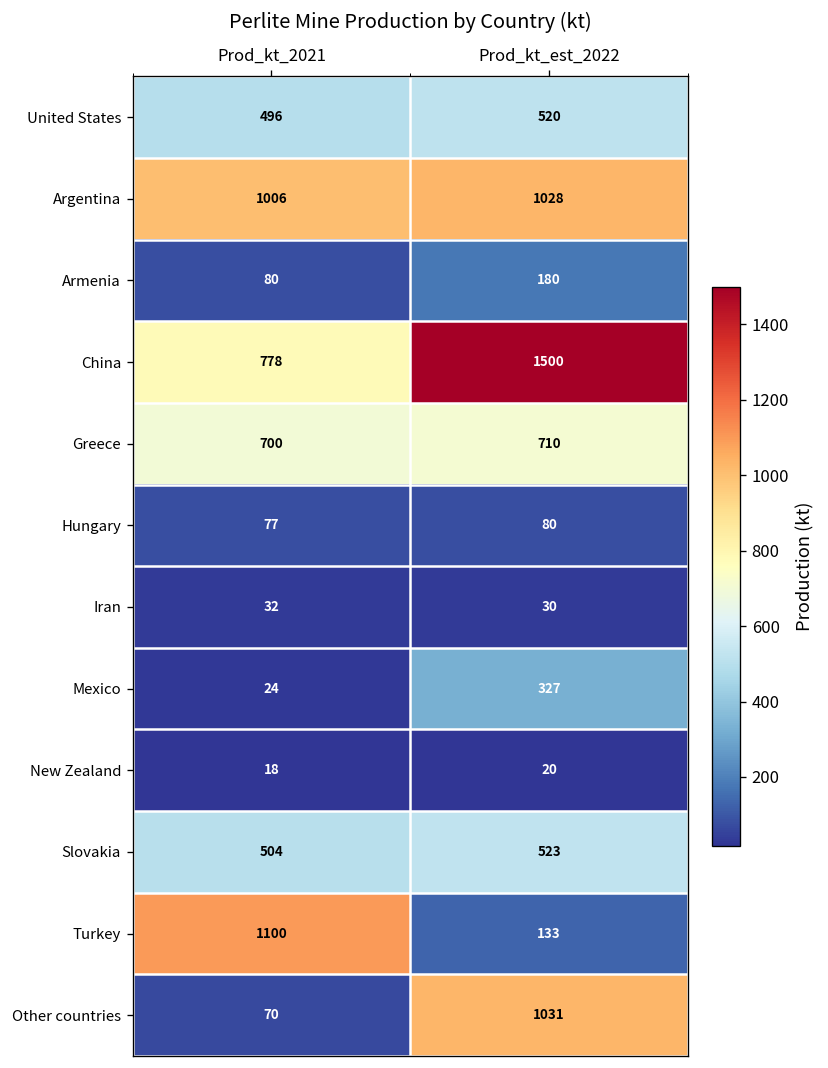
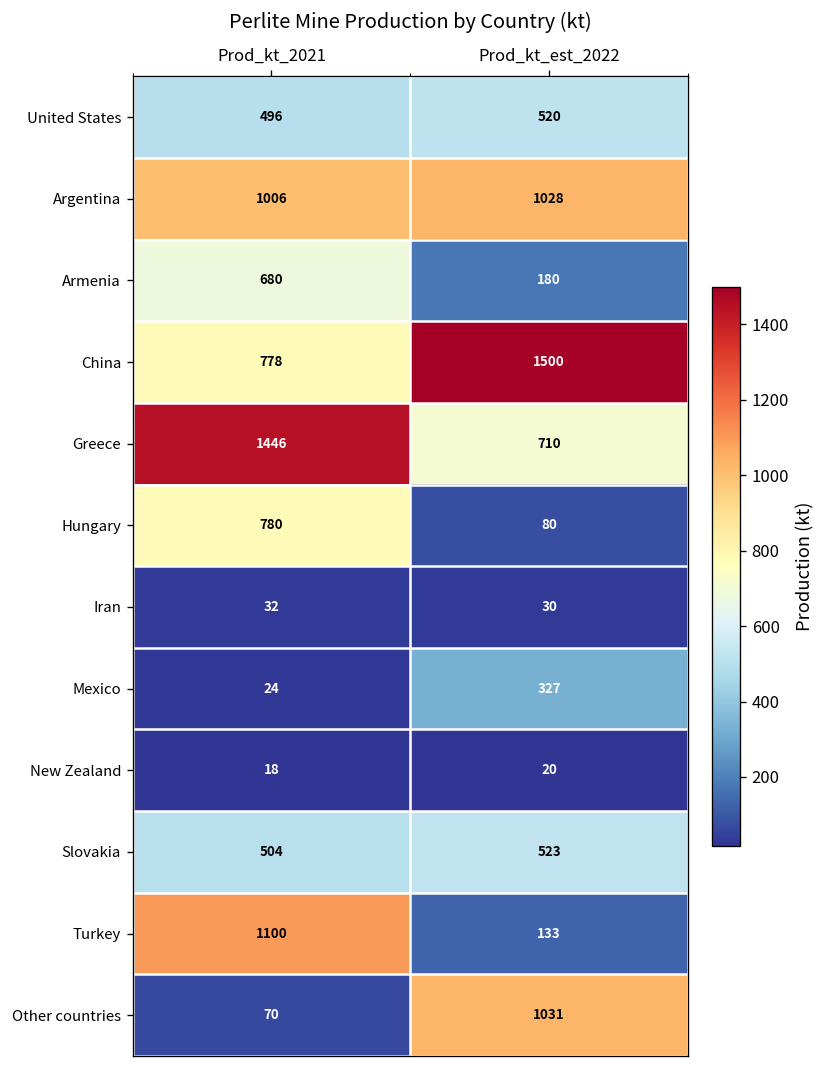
  {
    "United States": {
      "Prod_kt_2021": 496,
      "Prod_kt_est_2022": 520
    },
    "Argentina": {
      "Prod_kt_2021": 1006,
      "Prod_kt_est_2022": 1028
    },
    "Armenia": {
-     "Prod_kt_2021": 80,
+     "Prod_kt_2021": 680,
      "Prod_kt_est_2022": 180
    },
    "China": {
      "Prod_kt_2021": 778,
      "Prod_kt_est_2022": 1500
    },
    "Greece": {
-     "Prod_kt_2021": 700,
+     "Prod_kt_2021": 1446,
      "Prod_kt_est_2022": 710
    },
    "Hungary": {
-     "Prod_kt_2021": 77,
+     "Prod_kt_2021": 780,
      "Prod_kt_est_2022": 80
    },
    "Iran": {
      "Prod_kt_2021": 32,
      "Prod_kt_est_2022": 30
    },
    "Mexico": {
      "Prod_kt_2021": 24,
      "Prod_kt_est_2022": 327
    },
    "New Zealand": {
      "Prod_kt_2021": 18,
      "Prod_kt_est_2022": 20
    },
    "Slovakia": {
      "Prod_kt_2021": 504,
      "Prod_kt_est_2022": 523
    },
    "Turkey": {
      "Prod_kt_2021": 1100,
      "Prod_kt_est_2022": 133
    },
    "Other countries": {
      "Prod_kt_2021": 70,
      "Prod_kt_est_2022": 1031
    }
  }
